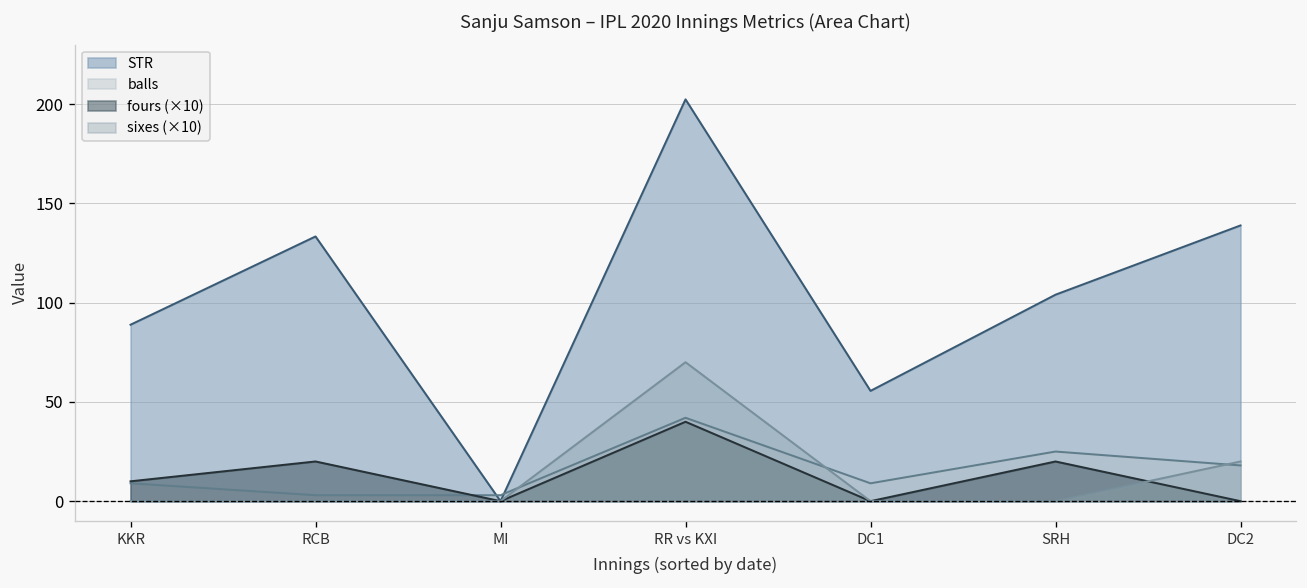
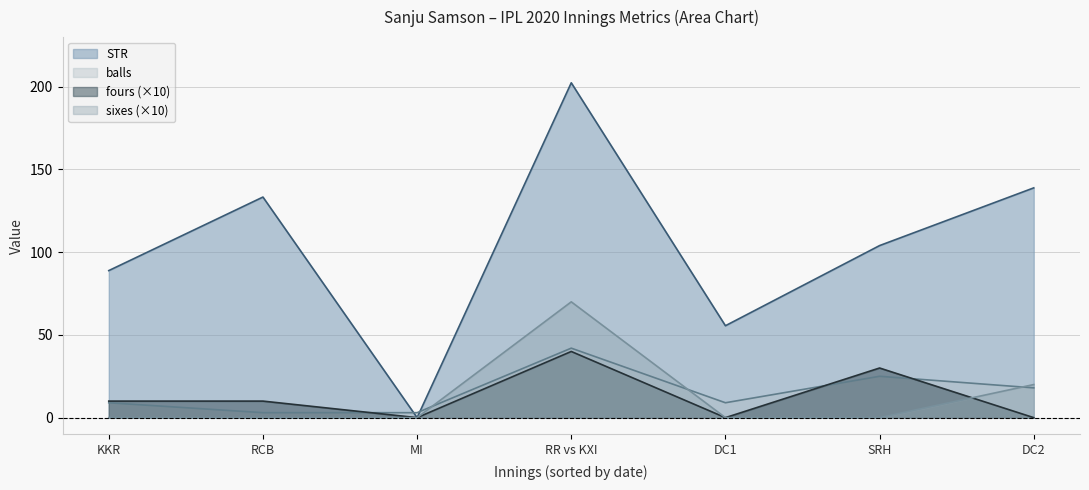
  {
    "fours (×10)": {
-     "RCB": 20,
+     "RCB": 10,
      "RR vs KXI": 40,
-     "SRH": 20,
+     "SRH": 30,
      "DC2": 0
    }
  }
